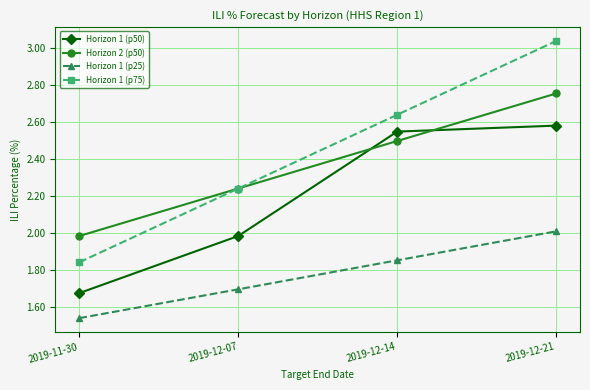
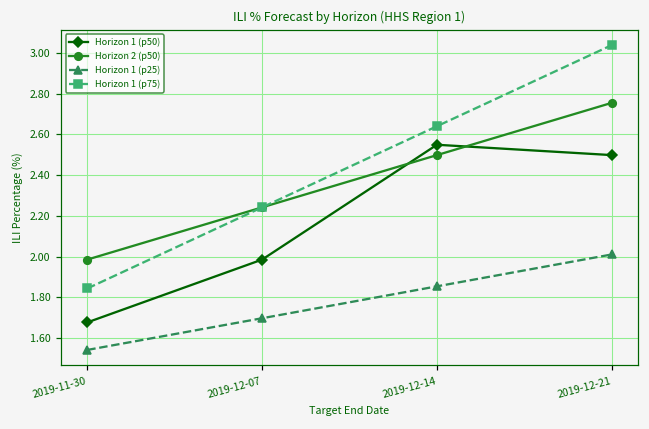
  {
    "Horizon 1 (p50)": {
      "2019-11-30": 1.68,
      "2019-12-07": 1.99,
      "2019-12-14": 2.55,
-     "2019-12-21": 2.58
+     "2019-12-21": 2.50
    }
  }
